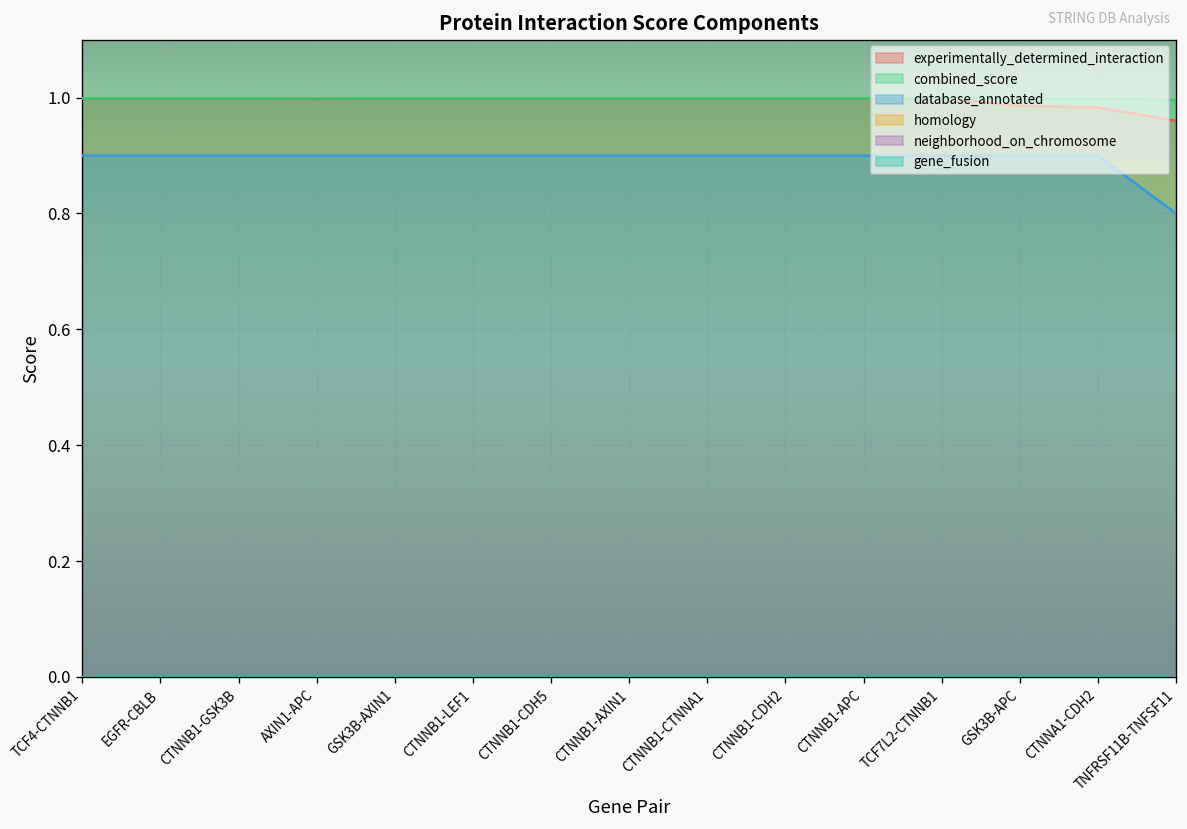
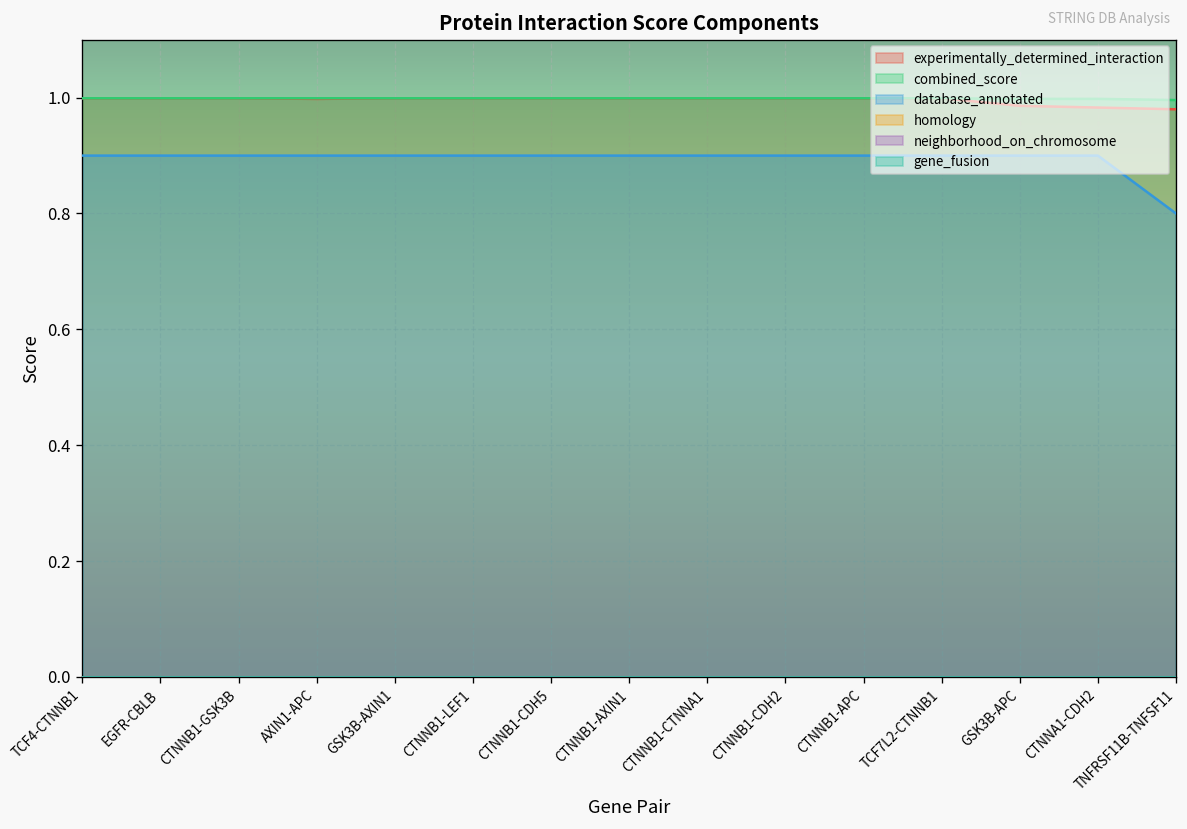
  {
    "experimentally_determined_interaction": {
-     "TNFRSF11B-TNFSF11": 0.96
+     "TNFRSF11B-TNFSF11": 0.98
    }
  }
